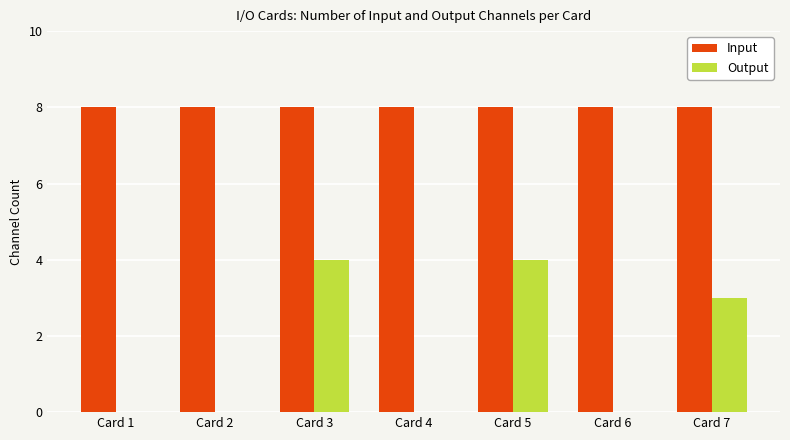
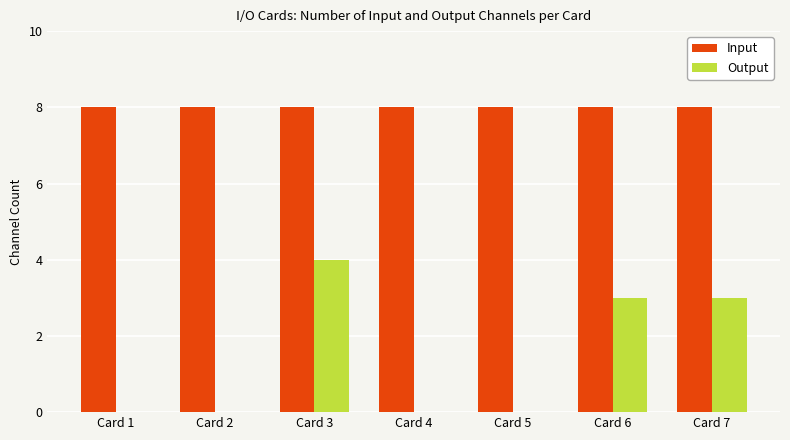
  {
    "Input": {
      "Card 1": 8,
      "Card 2": 8,
      "Card 3": 8,
      "Card 4": 8,
      "Card 5": 8,
      "Card 6": 8,
      "Card 7": 8
    },
    "Output": {
      "Card 1": 0,
      "Card 2": 0,
      "Card 3": 4,
      "Card 4": 0,
-     "Card 5": 4,
-     "Card 6": 0,
+     "Card 5": 0,
+     "Card 6": 3,
      "Card 7": 3
    }
  }
